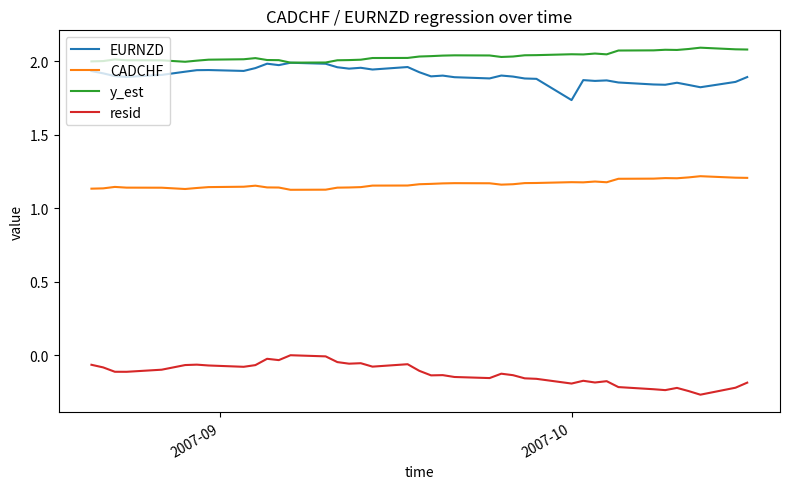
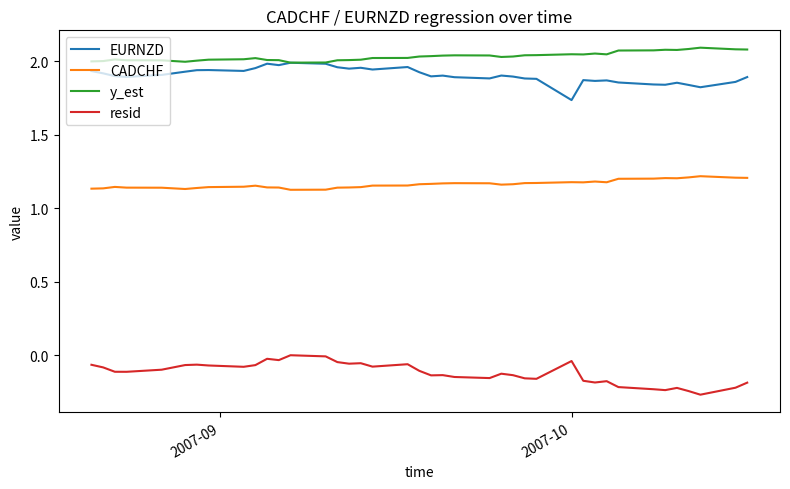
  {
    "EURNZD": {
      "2007-10": 1.74
    },
    "CADCHF": {
      "2007-10": 1.18
    },
    "y_est": {
      "2007-10": 2.05
    },
    "resid": {
-     "2007-10": -0.19
+     "2007-10": -0.04
    }
  }
